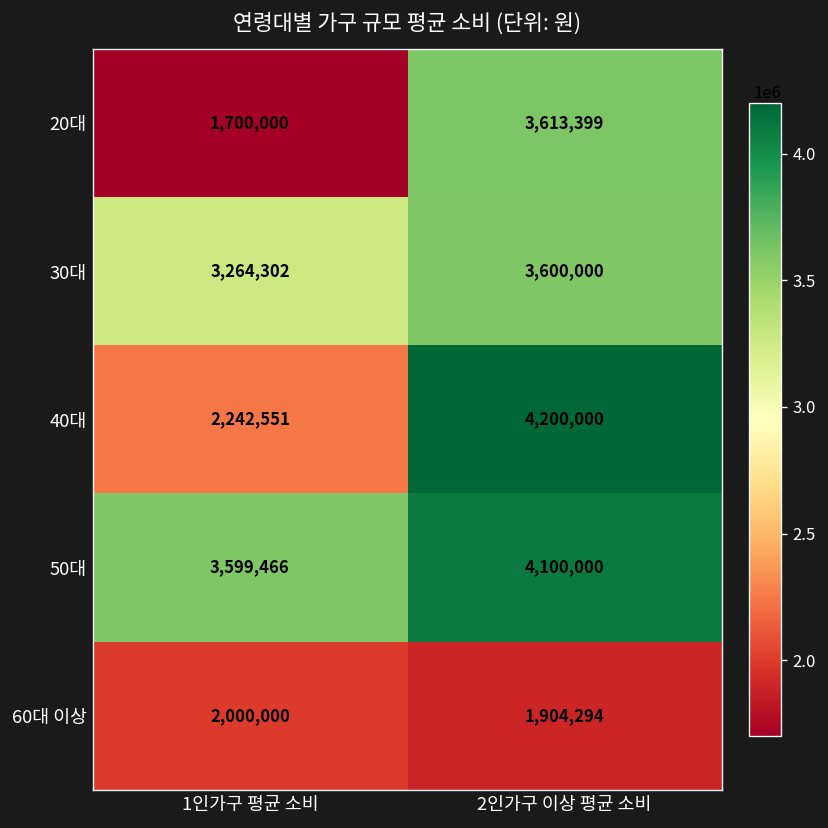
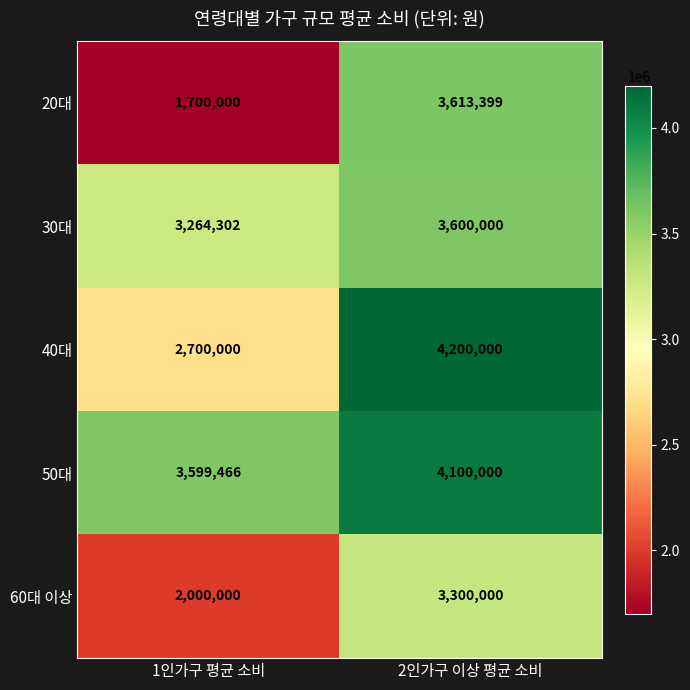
  {
    "20대": {
      "1인가구 평균 소비": "1,700,000",
      "2인가구 이상 평균 소비": "3,613,399"
    },
    "30대": {
      "1인가구 평균 소비": "3,264,302",
      "2인가구 이상 평균 소비": "3,600,000"
    },
    "40대": {
-     "1인가구 평균 소비": "2,242,551",
+     "1인가구 평균 소비": "2,700,000",
      "2인가구 이상 평균 소비": "4,200,000"
    },
    "50대": {
      "1인가구 평균 소비": "3,599,466",
      "2인가구 이상 평균 소비": "4,100,000"
    },
    "60대 이상": {
      "1인가구 평균 소비": "2,000,000",
-     "2인가구 이상 평균 소비": "1,904,294"
+     "2인가구 이상 평균 소비": "3,300,000"
    }
  }
